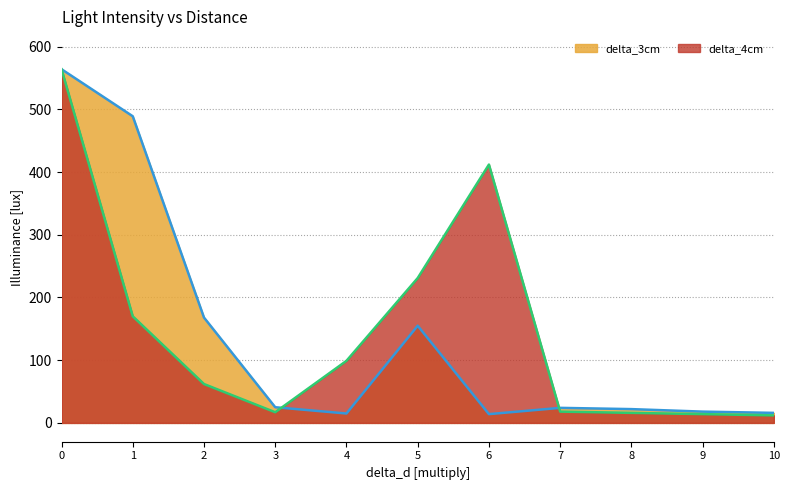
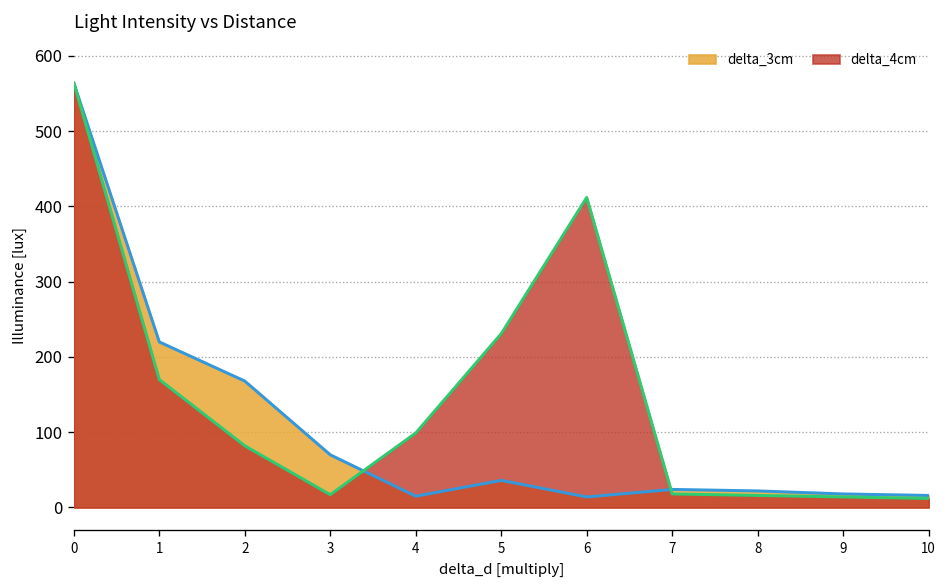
  {
    "delta_3cm": {
-     "1": 490,
+     "1": 220,
      "2": 170,
-     "3": 30,
+     "3": 70,
      "4": 20,
-     "5": 160,
+     "5": 40,
      "6": 10,
      "7": 20,
      "8": 20
    },
    "delta_4cm": {
      "1": 170,
-     "2": 60,
+     "2": 80,
      "3": 20,
      "4": 100,
      "5": 230,
      "6": 410,
      "7": 20,
      "8": 20
    }
  }
